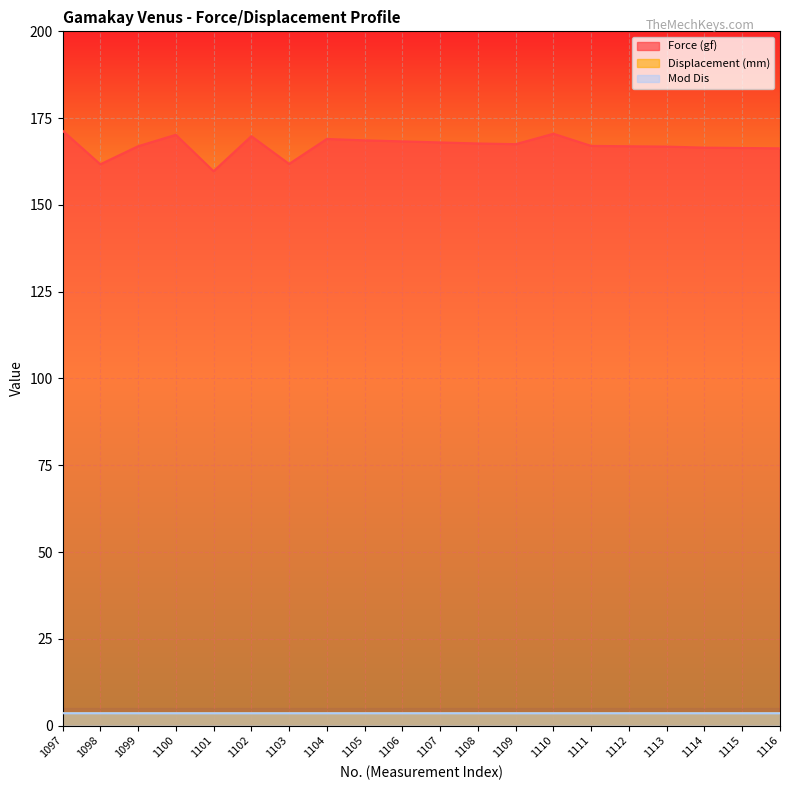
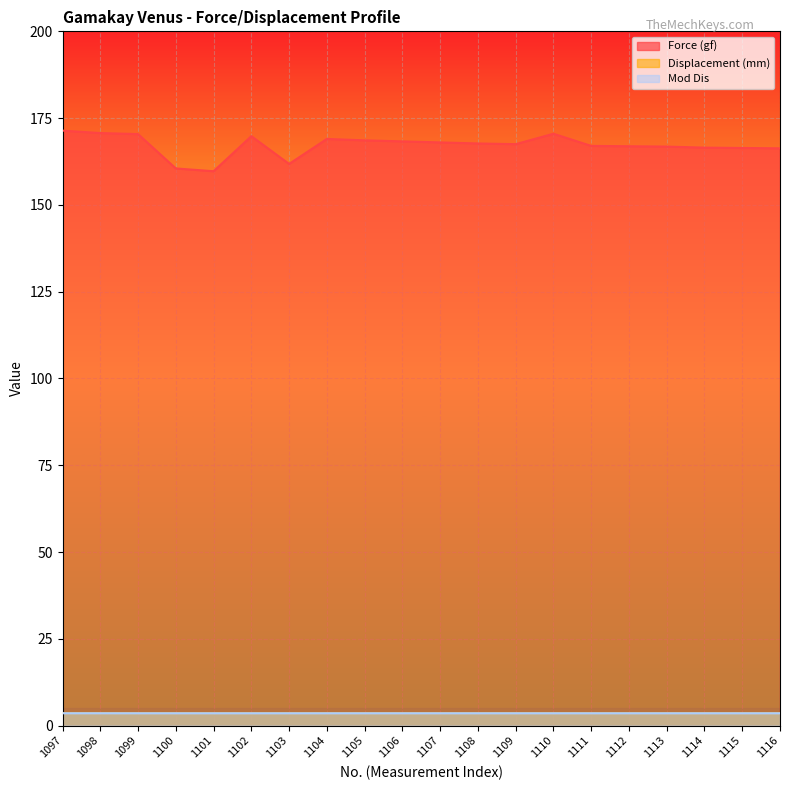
  {
    "Force (gf)": {
      "1097": 171,
-     "1098": 162,
-     "1099": 167,
-     "1100": 170,
+     "1098": 171,
+     "1099": 170,
+     "1100": 161,
      "1101": 160,
      "1102": 170,
      "1103": 162,
      "1104": 169,
      "1105": 169,
      "1106": 168,
      "1107": 168,
      "1108": 168,
      "1109": 168,
      "1110": 171,
      "1111": 167,
      "1112": 167,
      "1113": 167,
      "1114": 167,
      "1115": 166,
      "1116": 166
    }
  }
